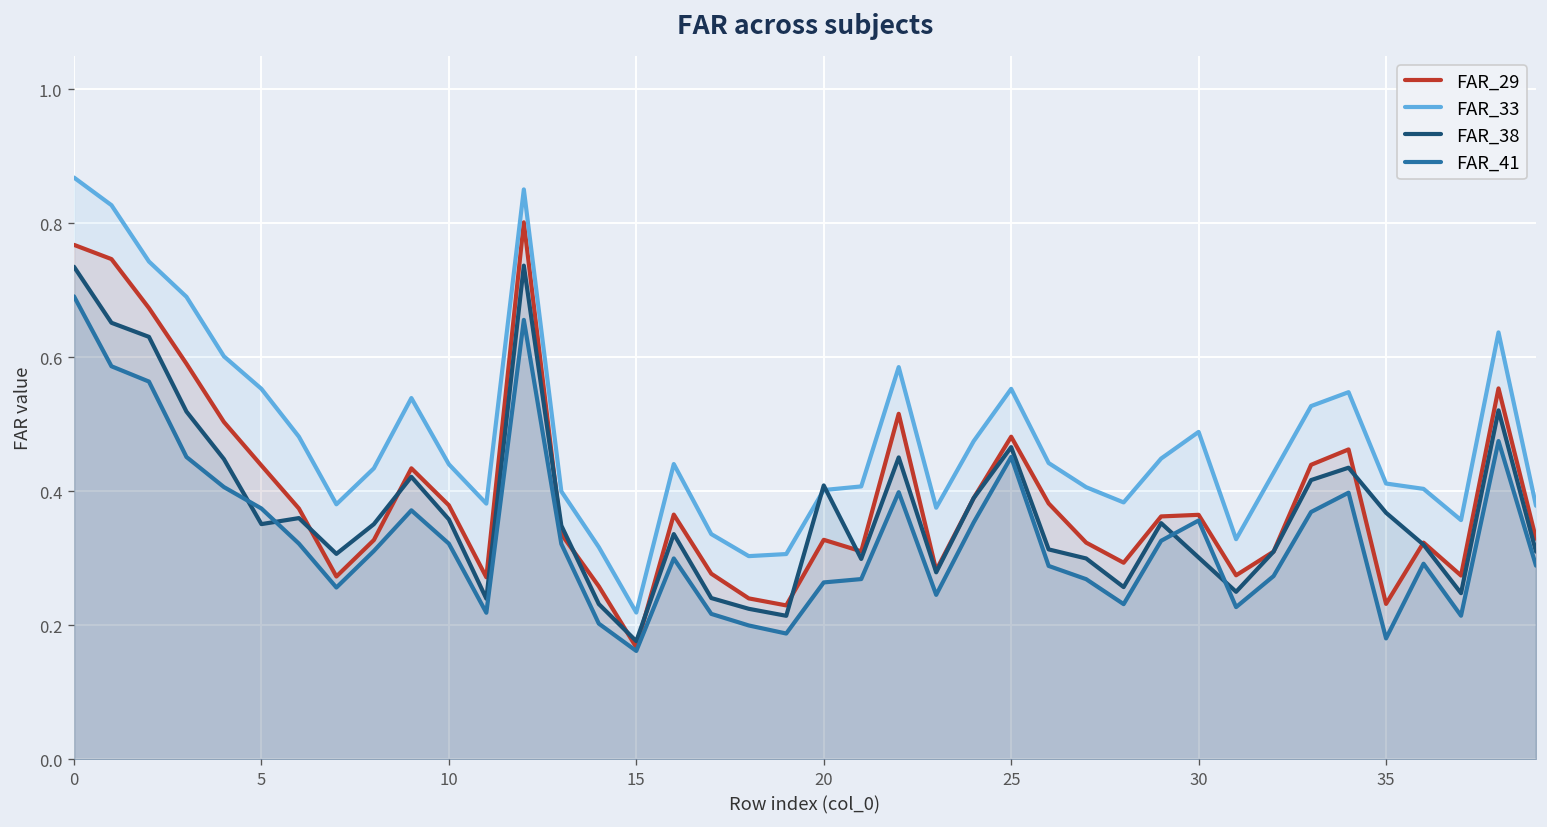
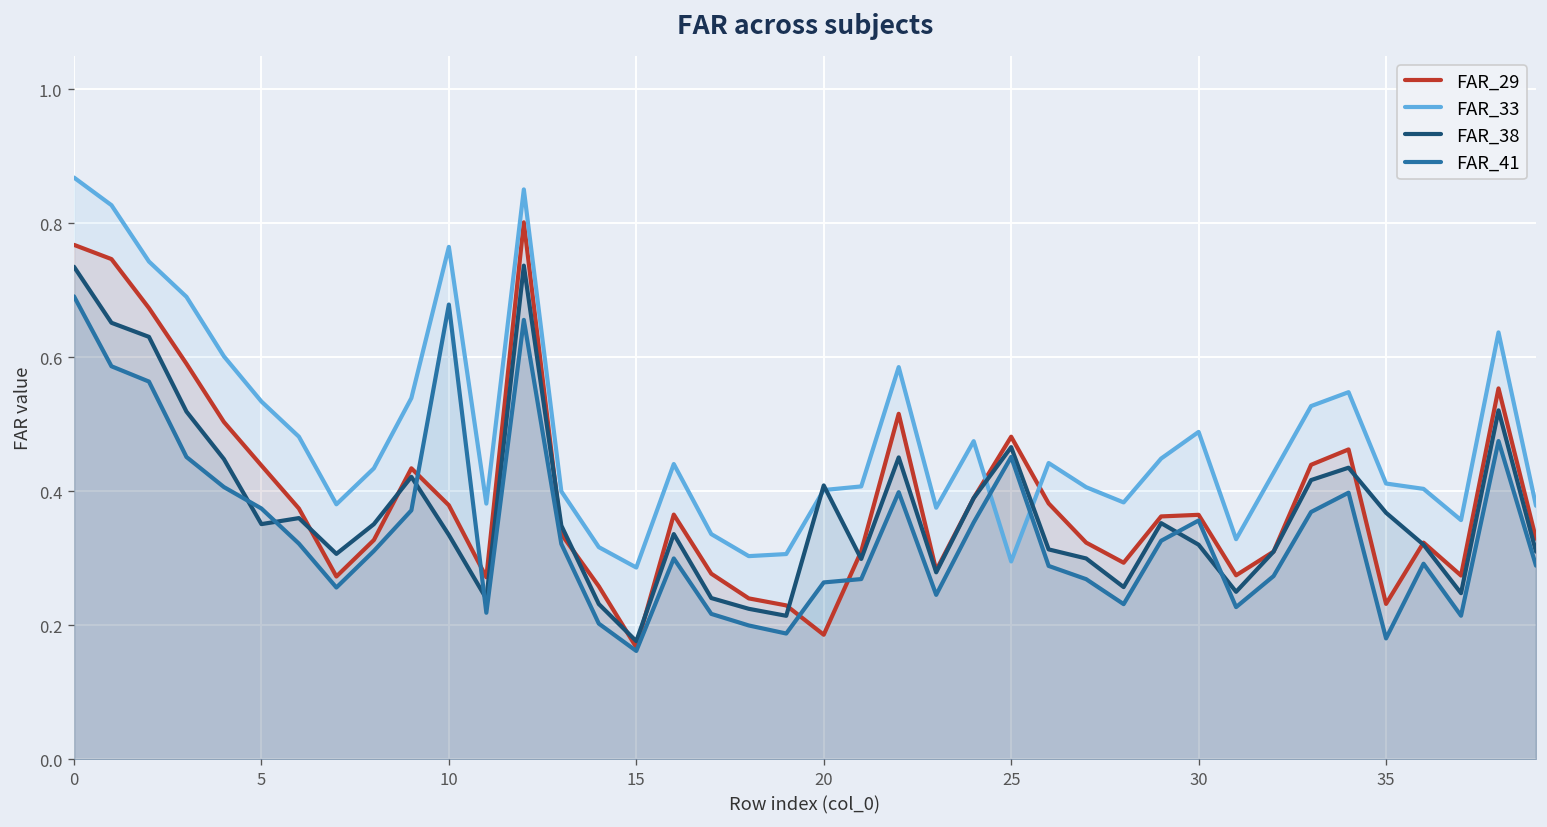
  {
    "FAR_29": {
      "0": 0.77,
      "5": 0.44,
      "10": 0.38,
      "15": 0.17,
-     "20": 0.33,
+     "20": 0.19,
      "25": 0.48,
      "30": 0.37,
      "35": 0.23
    },
    "FAR_33": {
      "0": 0.87,
-     "5": 0.55,
-     "10": 0.44,
-     "15": 0.22,
+     "5": 0.53,
+     "10": 0.77,
+     "15": 0.29,
      "20": 0.40,
-     "25": 0.55,
+     "25": 0.30,
      "30": 0.49,
      "35": 0.41
    },
    "FAR_38": {
      "0": 0.74,
      "5": 0.35,
-     "10": 0.36,
+     "10": 0.34,
      "15": 0.18,
      "20": 0.41,
      "25": 0.47,
-     "30": 0.30,
+     "30": 0.32,
      "35": 0.37
    },
    "FAR_41": {
      "0": 0.69,
      "5": 0.37,
-     "10": 0.32,
+     "10": 0.68,
      "15": 0.16,
      "20": 0.26,
      "25": 0.45,
      "30": 0.36,
      "35": 0.18
    }
  }
